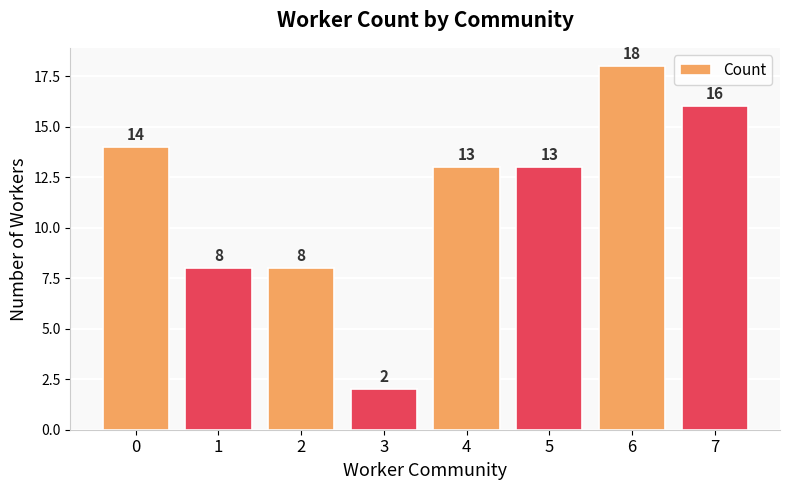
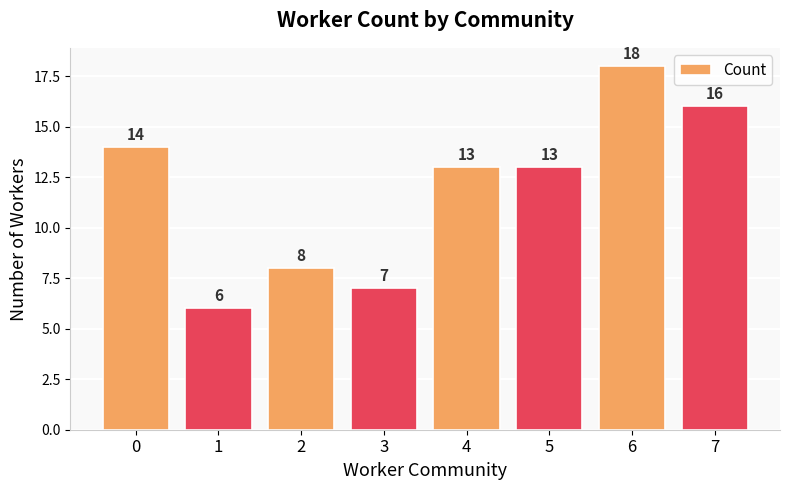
  {
    "0": 14,
-   "1": 8,
+   "1": 6,
    "2": 8,
-   "3": 2,
+   "3": 7,
    "4": 13,
    "5": 13,
    "6": 18,
    "7": 16
  }
